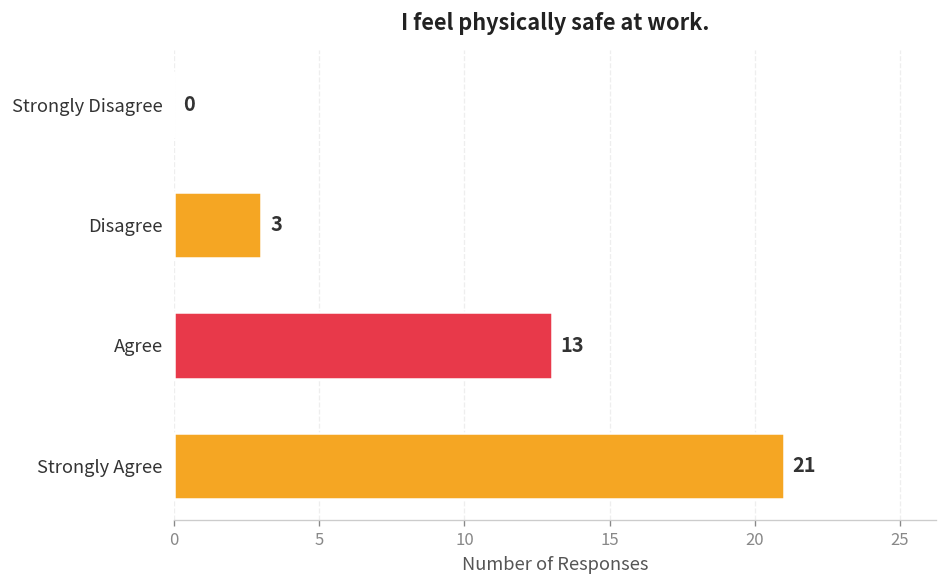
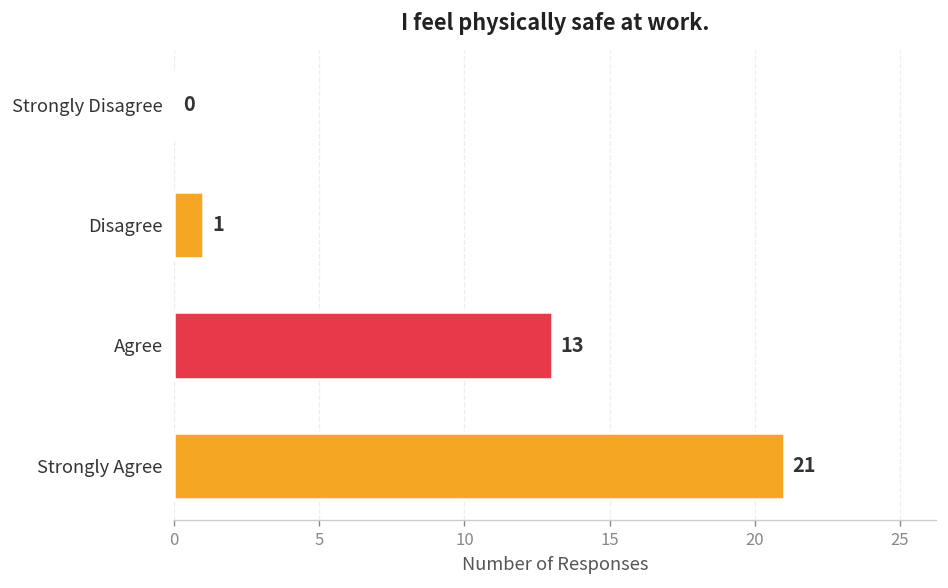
  {
    "Strongly Disagree": 0,
-   "Disagree": 3,
+   "Disagree": 1,
    "Agree": 13,
    "Strongly Agree": 21
  }
